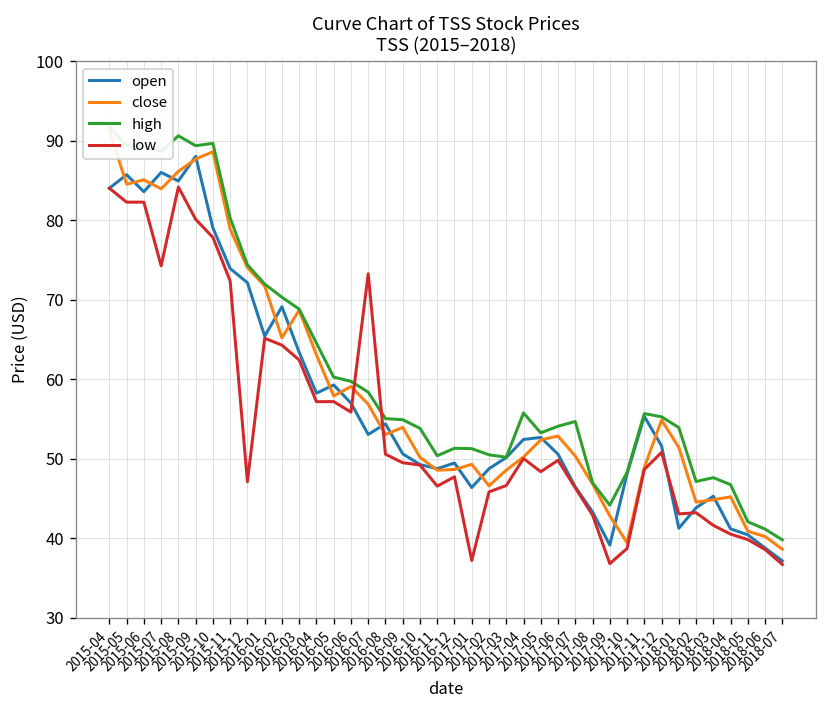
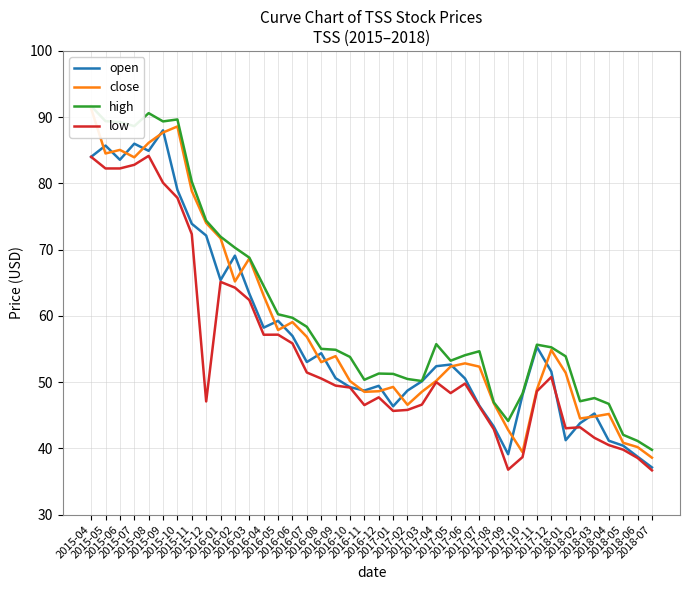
  {
    "open": {
      "2015-05": 86,
      "2015-06": 84,
      "2015-07": 86,
      "2015-08": 85,
      "2015-10": 79,
      "2015-11": 74,
      "2015-12": 72,
      "2016-02": 69,
      "2016-03": 63,
      "2016-04": 58,
      "2016-05": 59,
      "2016-06": 57,
      "2016-07": 53,
      "2016-08": 54,
      "2016-09": 51,
      "2016-12": 49,
      "2017-01": 46,
      "2017-02": 49,
      "2017-04": 52,
      "2017-06": 51,
      "2017-08": 43,
      "2017-09": 39,
      "2017-12": 52,
      "2018-01": 41,
      "2018-02": 44,
      "2018-03": 45,
      "2018-04": 41,
      "2018-05": 40,
      "2018-07": 37
    },
    "close": {
      "2015-05": 85,
      "2015-06": 85,
      "2015-07": 84,
      "2015-08": 86,
      "2015-10": 89,
      "2015-11": 79,
      "2016-02": 65,
      "2016-04": 63,
      "2016-05": 58,
      "2016-06": 59,
      "2016-07": 57,
      "2016-08": 53,
      "2016-09": 54,
      "2016-10": 50,
      "2016-12": 49,
      "2017-01": 49,
      "2017-02": 47,
      "2017-03": 49,
      "2017-06": 53,
-     "2017-07": 50,
+     "2017-07": 52,
      "2017-09": 43,
      "2017-10": 39,
      "2017-12": 55,
      "2018-01": 51,
      "2018-02": 45,
      "2018-03": 45,
      "2018-04": 45,
      "2018-05": 41,
      "2018-06": 40,
      "2018-07": 39
    },
    "high": {
      "2015-08": 91,
      "2015-09": 89,
      "2015-10": 90,
      "2015-11": 80,
      "2016-02": 70,
      "2016-04": 65,
      "2016-05": 60,
      "2016-06": 60,
      "2016-07": 58,
      "2016-08": 55,
      "2016-09": 55,
      "2016-10": 54,
      "2016-11": 50,
      "2016-12": 51,
      "2017-01": 51,
      "2017-02": 50,
      "2017-04": 56,
      "2017-05": 53,
      "2017-06": 54,
      "2017-07": 55,
      "2017-09": 44,
      "2017-12": 55,
      "2018-01": 54,
      "2018-02": 47,
      "2018-03": 48,
      "2018-04": 47,
      "2018-05": 42,
      "2018-06": 41,
      "2018-07": 40
    },
    "low": {
      "2015-05": 82,
      "2015-06": 82,
-     "2015-07": 74,
+     "2015-07": 83,
      "2015-08": 84,
      "2015-09": 80,
      "2015-10": 78,
      "2015-11": 72,
      "2015-12": 47,
      "2016-02": 64,
      "2016-03": 62,
      "2016-04": 57,
      "2016-05": 57,
      "2016-06": 56,
-     "2016-07": 73,
+     "2016-07": 51,
      "2016-08": 51,
      "2016-09": 49,
      "2016-11": 47,
      "2016-12": 48,
-     "2017-01": 37,
+     "2017-01": 46,
      "2017-02": 46,
      "2017-03": 47,
      "2017-05": 48,
      "2017-06": 50,
      "2017-08": 43,
      "2017-09": 37,
      "2017-10": 39,
      "2017-12": 51,
      "2018-01": 43,
      "2018-02": 43,
      "2018-03": 42,
      "2018-04": 41,
      "2018-05": 40,
      "2018-07": 37
    }
  }
